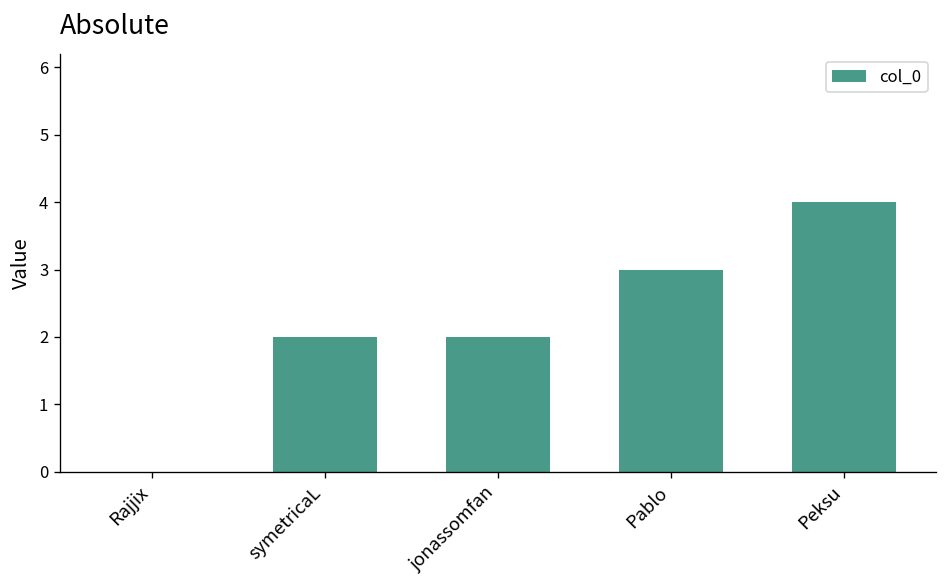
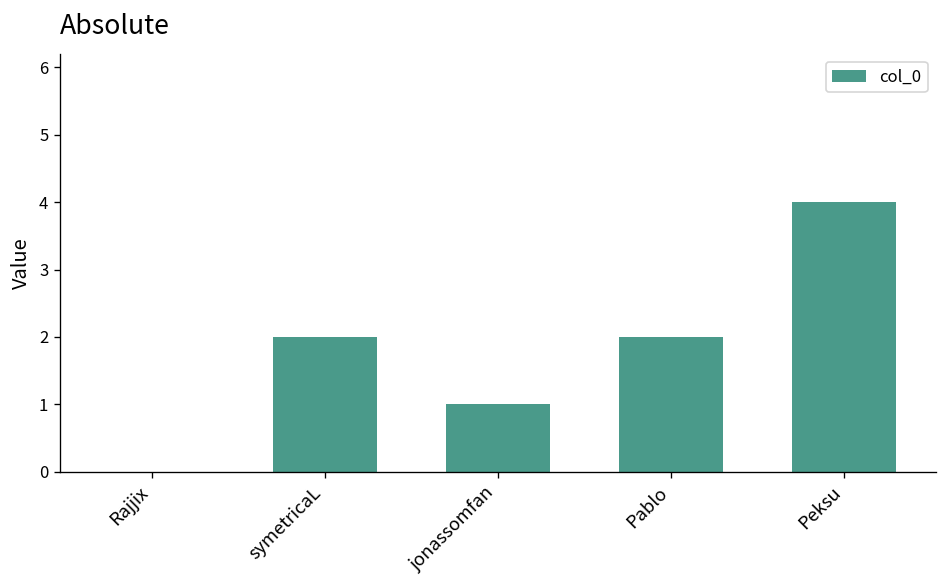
  {
    "Rajjix": 0,
    "symetricaL": 2,
-   "jonassomfan": 2,
-   "Pablo": 3,
+   "jonassomfan": 1,
+   "Pablo": 2,
    "Peksu": 4
  }
